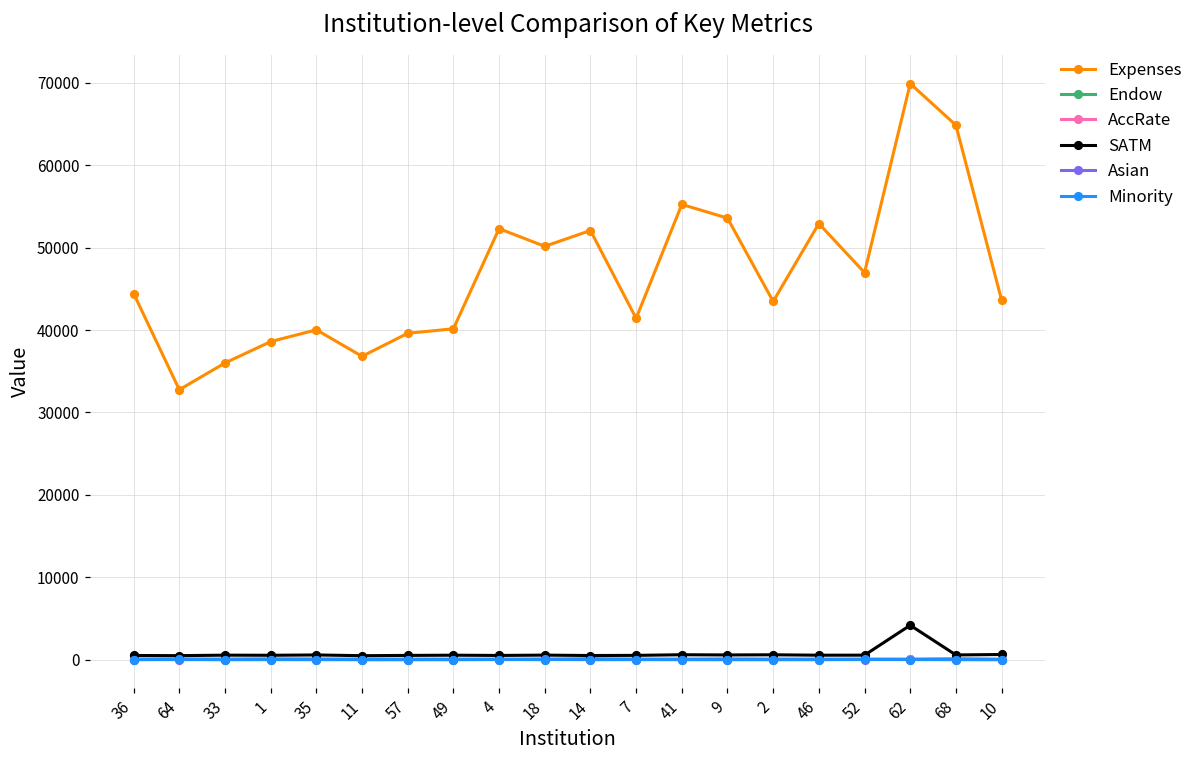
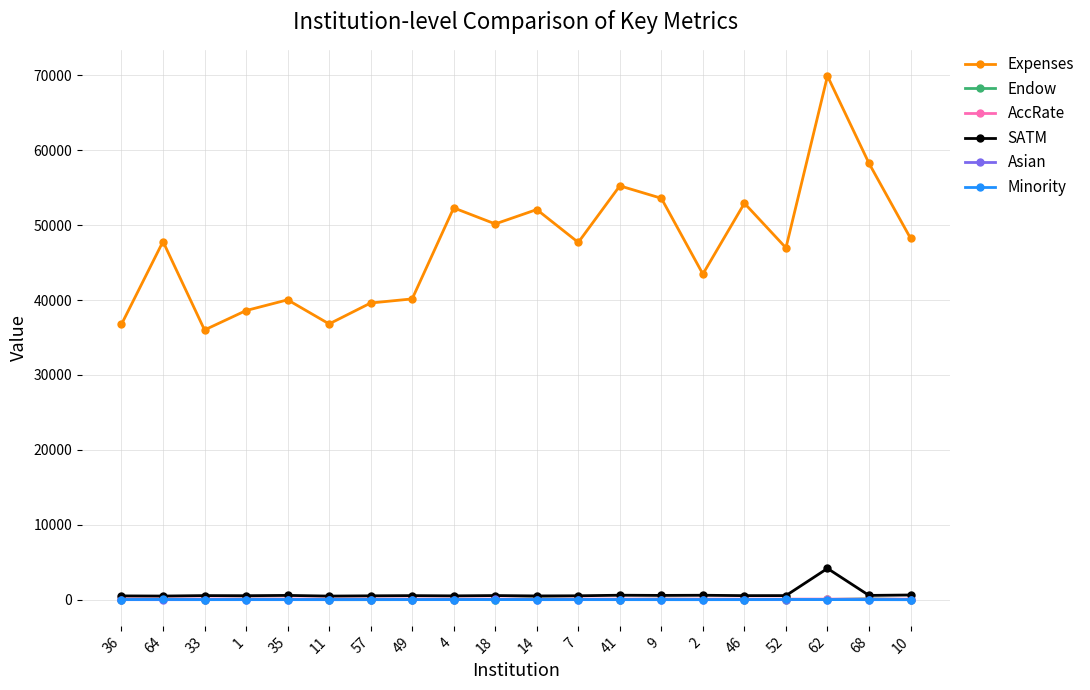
  {
    "Expenses": {
-     "36": 44000,
-     "64": 33000,
+     "36": 37000,
+     "64": 48000,
      "33": 36000,
      "1": 39000,
      "35": 40000,
      "11": 37000,
      "57": 40000,
      "49": 40000,
      "4": 52000,
      "18": 50000,
      "14": 52000,
-     "7": 41000,
+     "7": 48000,
      "41": 55000,
      "9": 54000,
      "2": 43000,
      "46": 53000,
      "52": 47000,
      "62": 70000,
-     "68": 65000,
-     "10": 44000
+     "68": 58000,
+     "10": 48000
    },
    "SATM": {
      "36": 1000,
      "64": 0,
      "33": 1000,
      "1": 1000,
      "35": 1000,
      "11": 0,
      "57": 1000,
      "49": 1000,
      "4": 1000,
      "18": 1000,
      "14": 1000,
      "7": 1000,
      "41": 1000,
      "9": 1000,
      "2": 1000,
      "46": 1000,
      "52": 1000,
      "62": 4000,
      "68": 1000,
      "10": 1000
    }
  }
